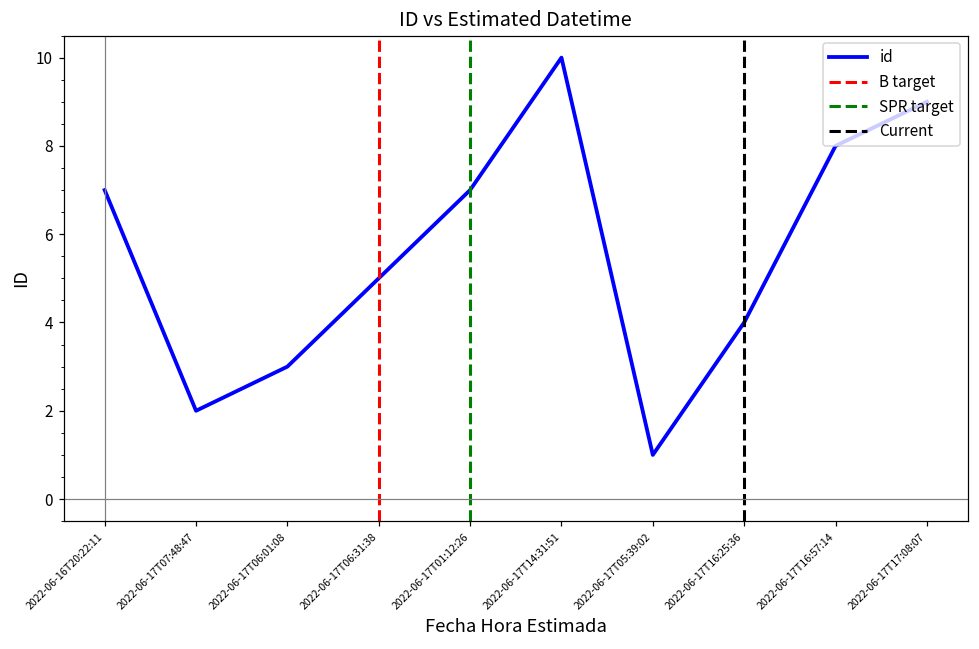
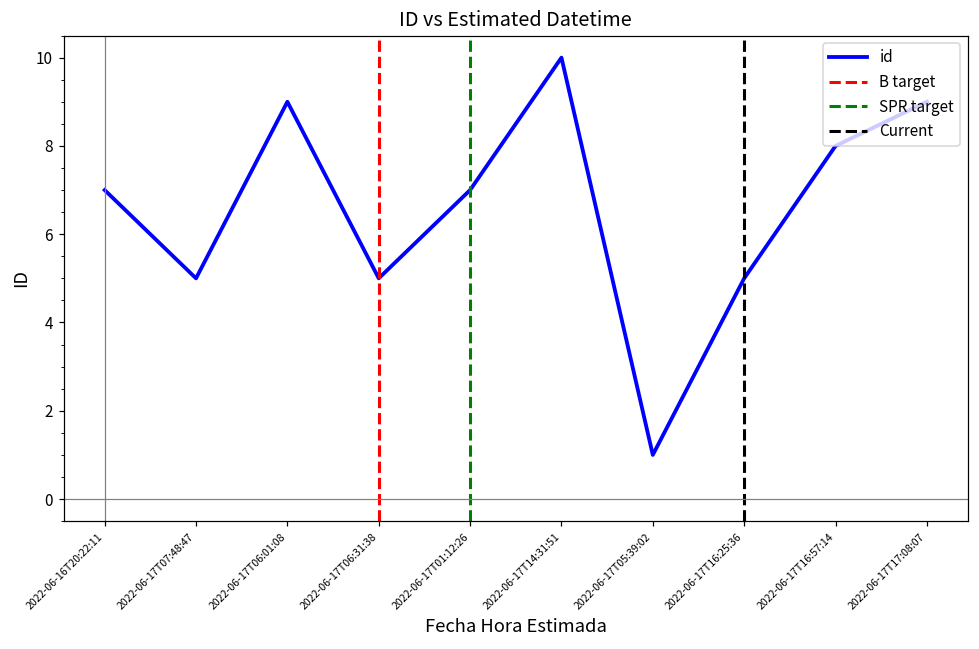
  {
    "2022-06-16T20:22:11": 7,
-   "2022-06-17T07:48:47": 2,
-   "2022-06-17T06:01:08": 3,
+   "2022-06-17T07:48:47": 5,
+   "2022-06-17T06:01:08": 9,
    "2022-06-17T06:31:38": 5,
    "2022-06-17T01:12:26": 7,
    "2022-06-17T14:31:51": 10,
    "2022-06-17T05:39:02": 1,
-   "2022-06-17T16:25:36": 4,
+   "2022-06-17T16:25:36": 5,
    "2022-06-17T16:57:14": 8
  }
